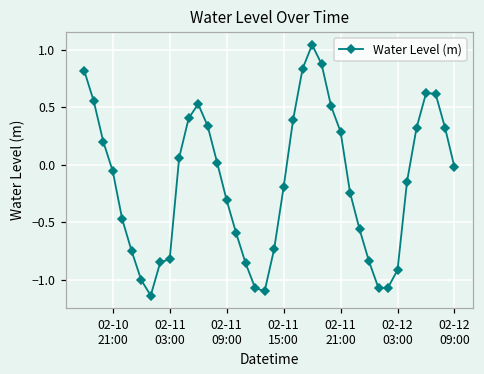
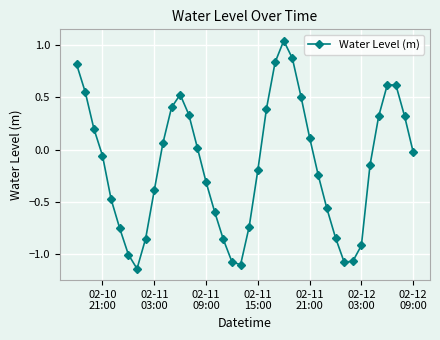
  {
    "02-10 21:00": -0.06,
-   "02-11 03:00": -0.82,
+   "02-11 03:00": -0.39,
    "02-11 09:00": -0.31,
    "02-11 15:00": -0.20,
-   "02-11 21:00": 0.29,
+   "02-11 21:00": 0.12,
    "02-12 03:00": -0.92,
    "02-12 09:00": -0.02
  }
